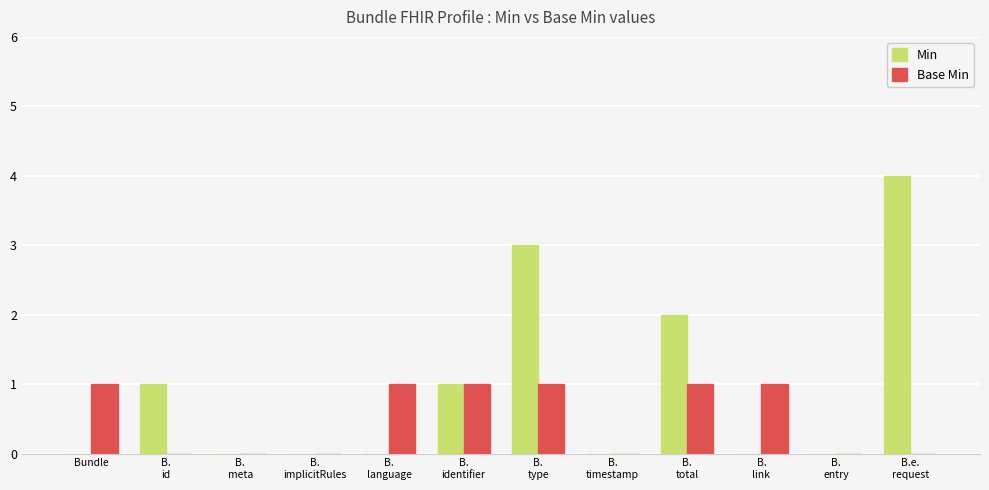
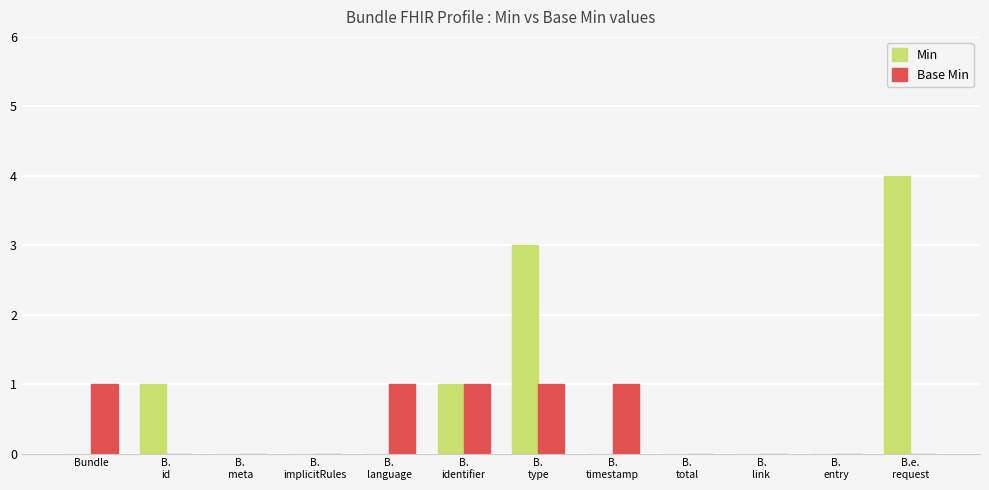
  {
    "Min": {
      "Bundle": 0,
      "B. id": 1,
      "B. meta": 0,
      "B. implicitRules": 0,
      "B. language": 0,
      "B. identifier": 1,
      "B. type": 3,
      "B. timestamp": 0,
-     "B. total": 2,
+     "B. total": 0,
      "B. link": 0,
      "B. entry": 0,
      "B.e. request": 4
    },
    "Base Min": {
      "Bundle": 1,
      "B. id": 0,
      "B. meta": 0,
      "B. implicitRules": 0,
      "B. language": 1,
      "B. identifier": 1,
      "B. type": 1,
-     "B. timestamp": 0,
-     "B. total": 1,
-     "B. link": 1,
+     "B. timestamp": 1,
+     "B. total": 0,
+     "B. link": 0,
      "B. entry": 0,
      "B.e. request": 0
    }
  }
